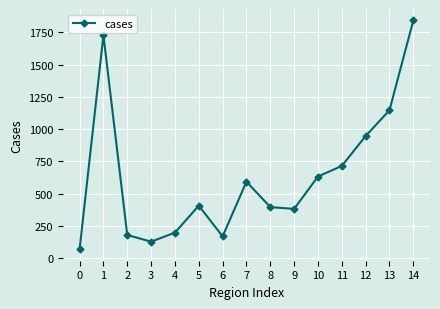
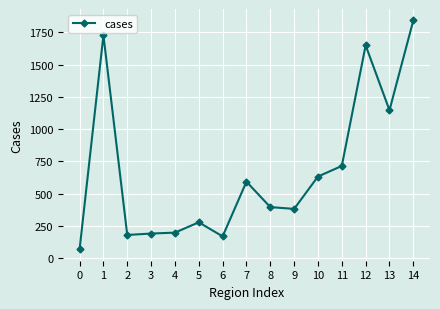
  {
    "0": 70,
    "1": 1730,
    "2": 180,
-   "3": 130,
+   "3": 190,
    "4": 200,
-   "5": 410,
+   "5": 280,
    "6": 170,
    "7": 590,
    "8": 400,
    "9": 380,
    "10": 630,
    "11": 710,
-   "12": 950,
+   "12": 1650,
    "13": 1150,
    "14": 1840
  }
